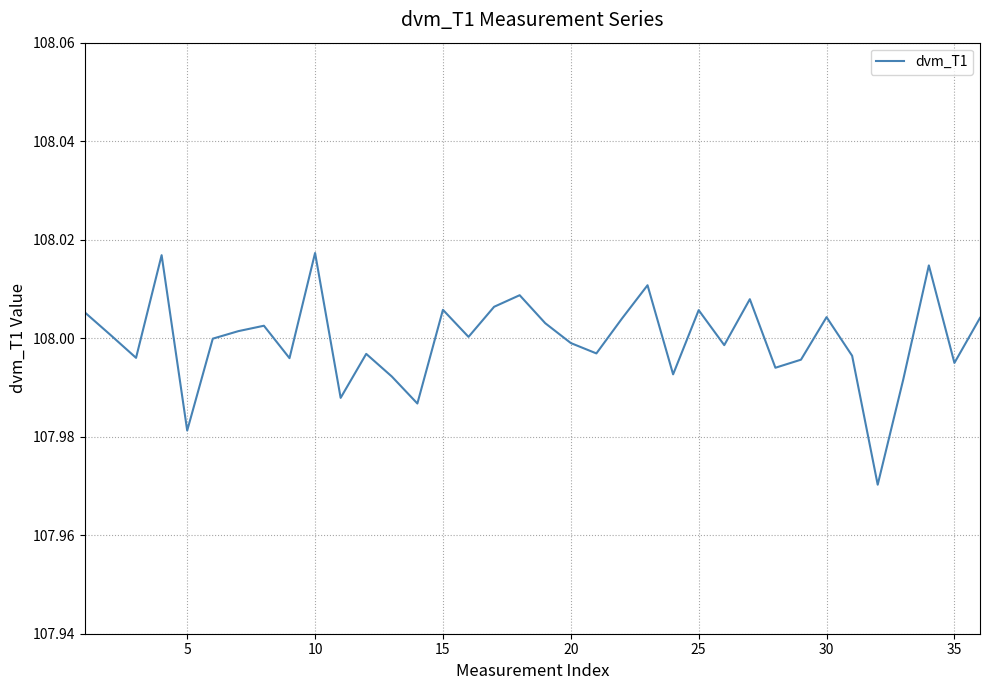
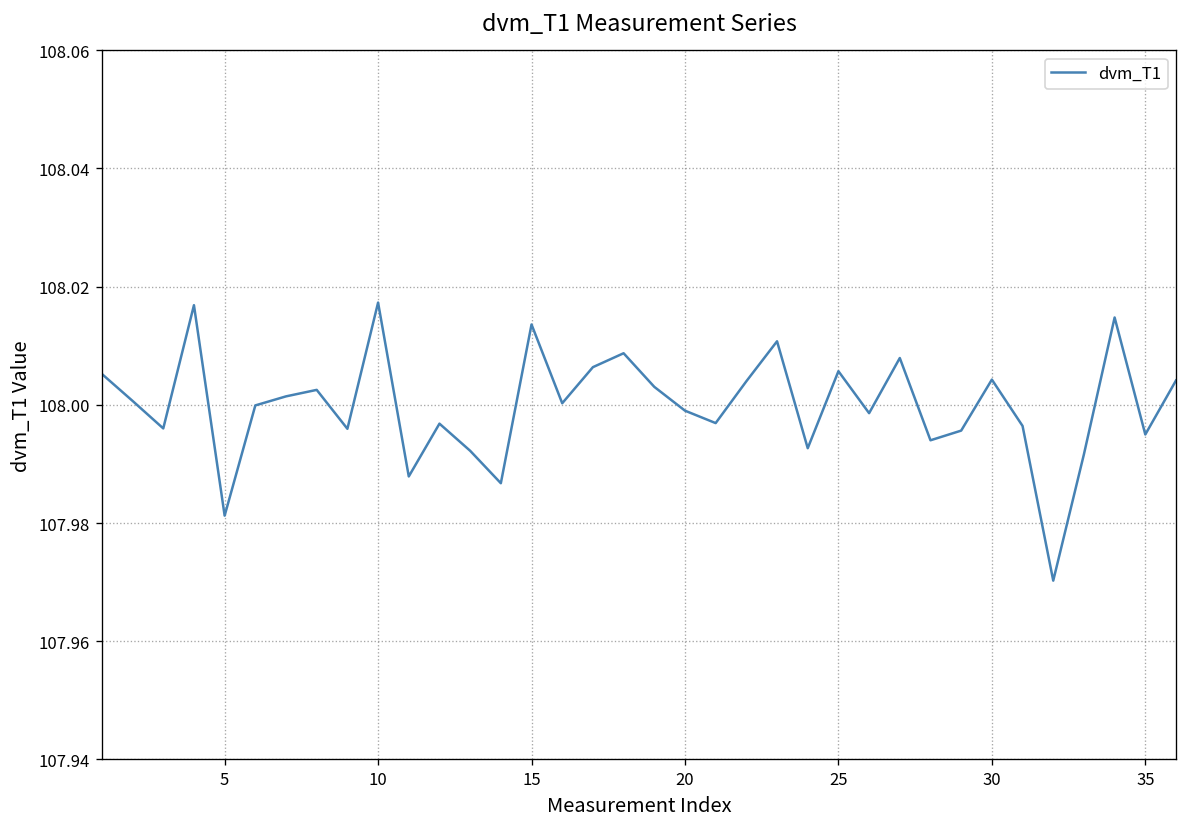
  {
    "5": 107.981,
    "10": 108.017,
-   "15": 108.006,
+   "15": 108.014,
    "20": 107.999,
    "25": 108.006,
    "30": 108.004,
    "35": 107.995
  }
